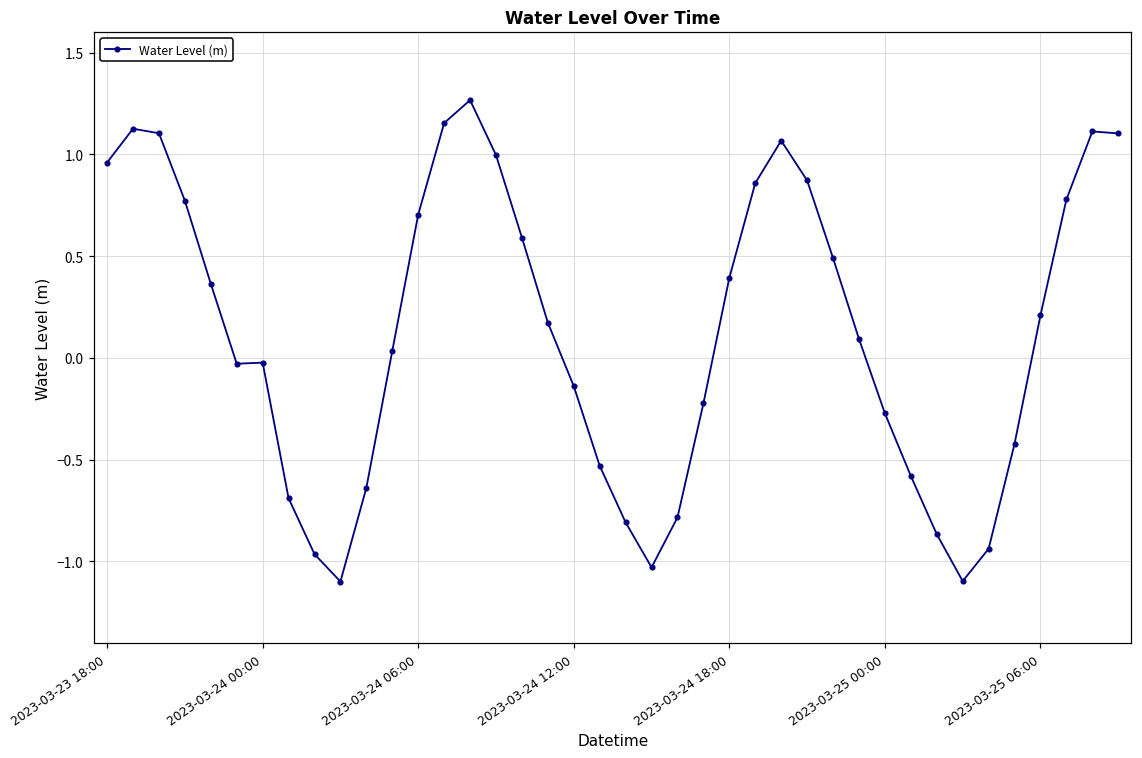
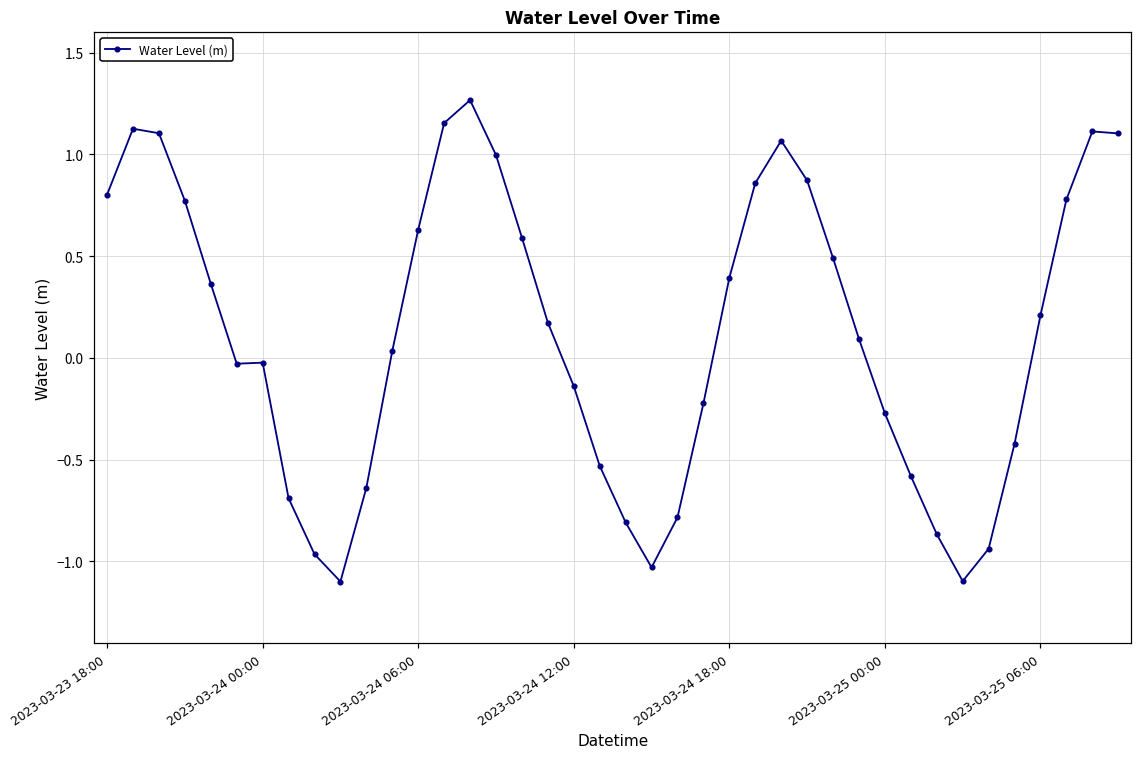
  {
-   "2023-03-23 18:00": 0.96,
+   "2023-03-23 18:00": 0.80,
    "2023-03-24 00:00": -0.02,
-   "2023-03-24 06:00": 0.70,
+   "2023-03-24 06:00": 0.63,
    "2023-03-24 12:00": -0.14,
    "2023-03-24 18:00": 0.39,
    "2023-03-25 00:00": -0.27,
    "2023-03-25 06:00": 0.21
  }
